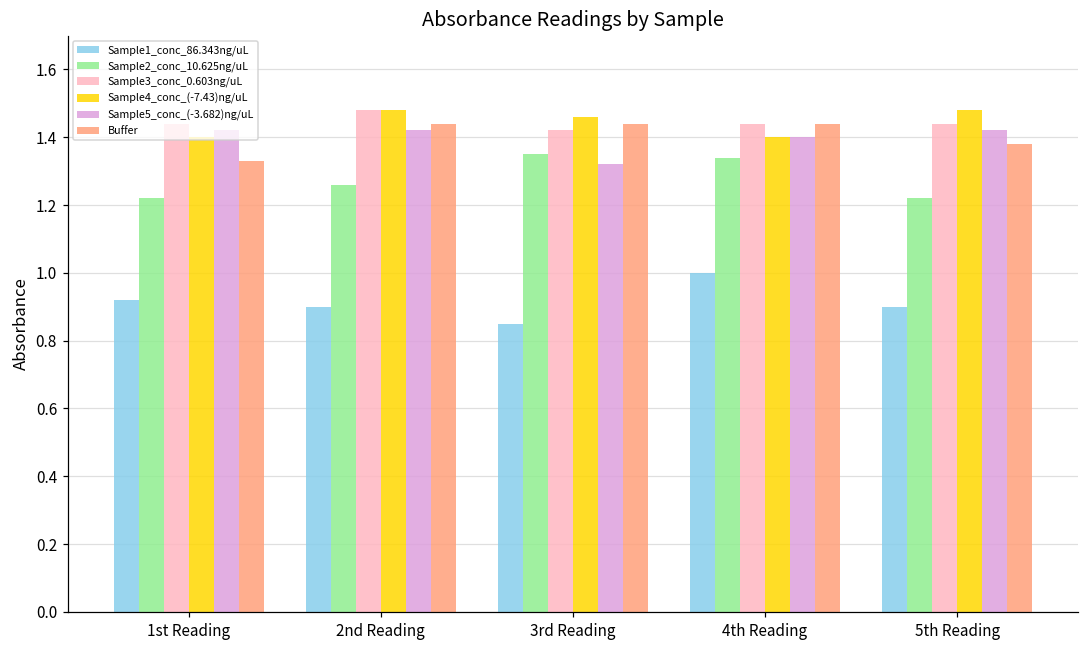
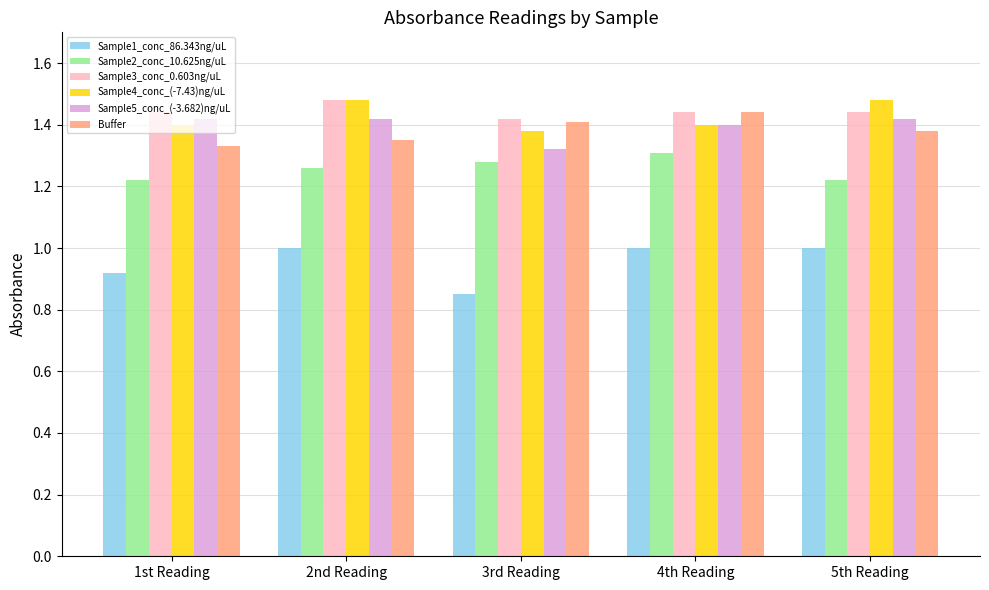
  {
    "Sample1_conc_86.343ng/uL": {
      "1st Reading": 0.92,
-     "2nd Reading": 0.9,
+     "2nd Reading": 1.0,
      "3rd Reading": 0.85,
      "4th Reading": 1.0,
-     "5th Reading": 0.9
+     "5th Reading": 1.0
    },
    "Sample2_conc_10.625ng/uL": {
      "1st Reading": 1.22,
      "2nd Reading": 1.26,
-     "3rd Reading": 1.35,
-     "4th Reading": 1.34,
+     "3rd Reading": 1.28,
+     "4th Reading": 1.31,
      "5th Reading": 1.22
    },
    "Sample4_conc_(-7.43)ng/uL": {
      "2nd Reading": 1.48,
-     "3rd Reading": 1.46,
+     "3rd Reading": 1.38,
      "4th Reading": 1.40,
      "5th Reading": 1.48
    },
    "Buffer": {
      "1st Reading": 1.33,
-     "2nd Reading": 1.44,
-     "3rd Reading": 1.44,
+     "2nd Reading": 1.35,
+     "3rd Reading": 1.41,
      "4th Reading": 1.44,
      "5th Reading": 1.38
    }
  }
